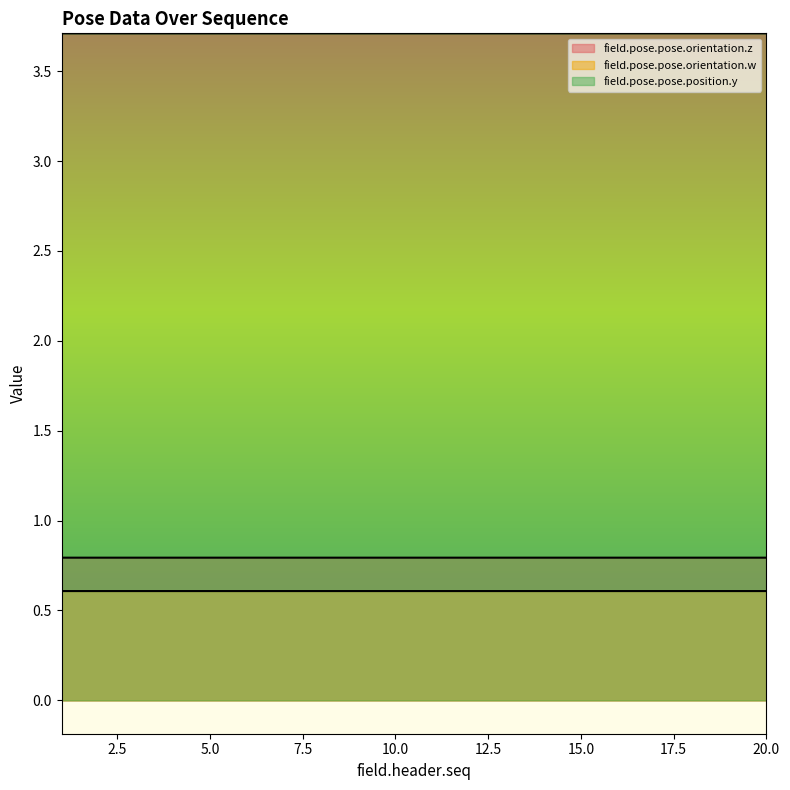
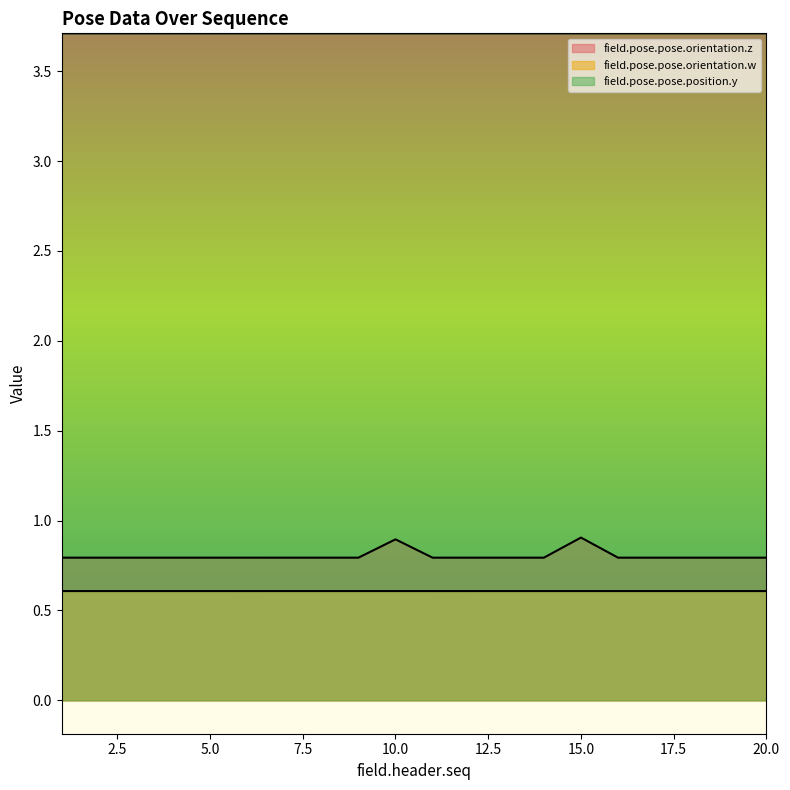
  {
    "field.pose.pose.orientation.z": {
      "5.0": 0.79,
-     "10.0": 0.79,
-     "15.0": 0.79,
+     "10.0": 0.90,
+     "15.0": 0.91,
      "20.0": 0.79
    },
    "field.pose.pose.orientation.w": {
      "5.0": 0.61,
      "10.0": 0.61,
      "15.0": 0.61,
      "20.0": 0.61
    },
    "field.pose.pose.position.y": {
      "5.0": 3.71,
      "10.0": 3.71,
      "15.0": 3.71,
      "20.0": 3.71
    }
  }
